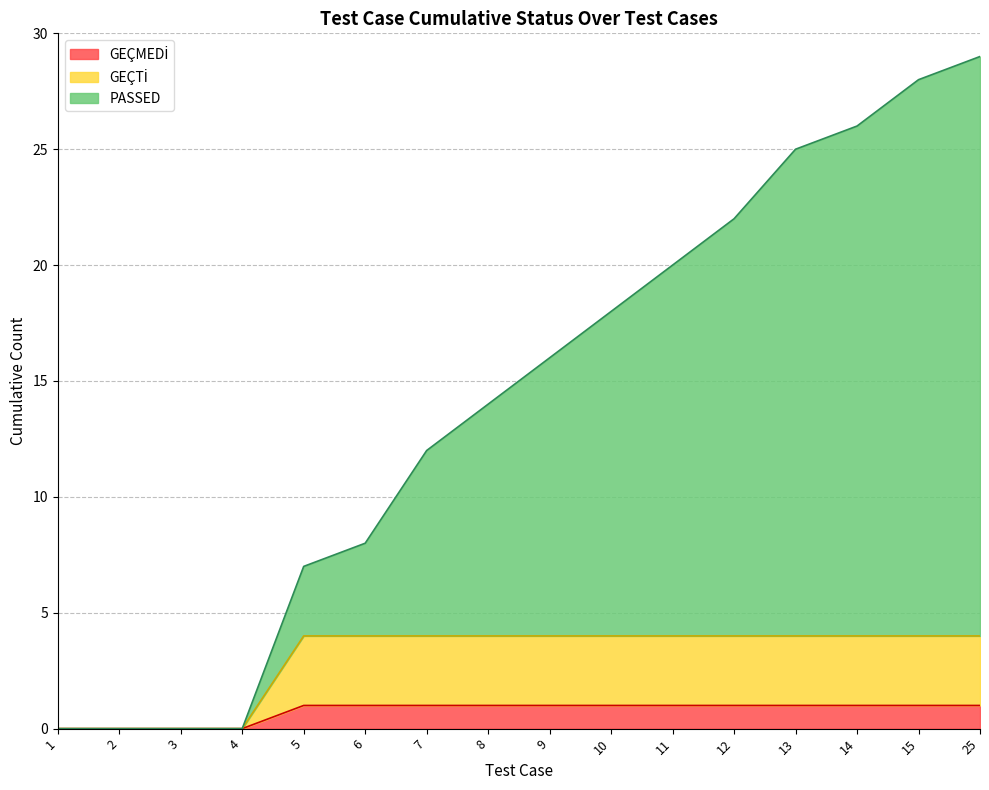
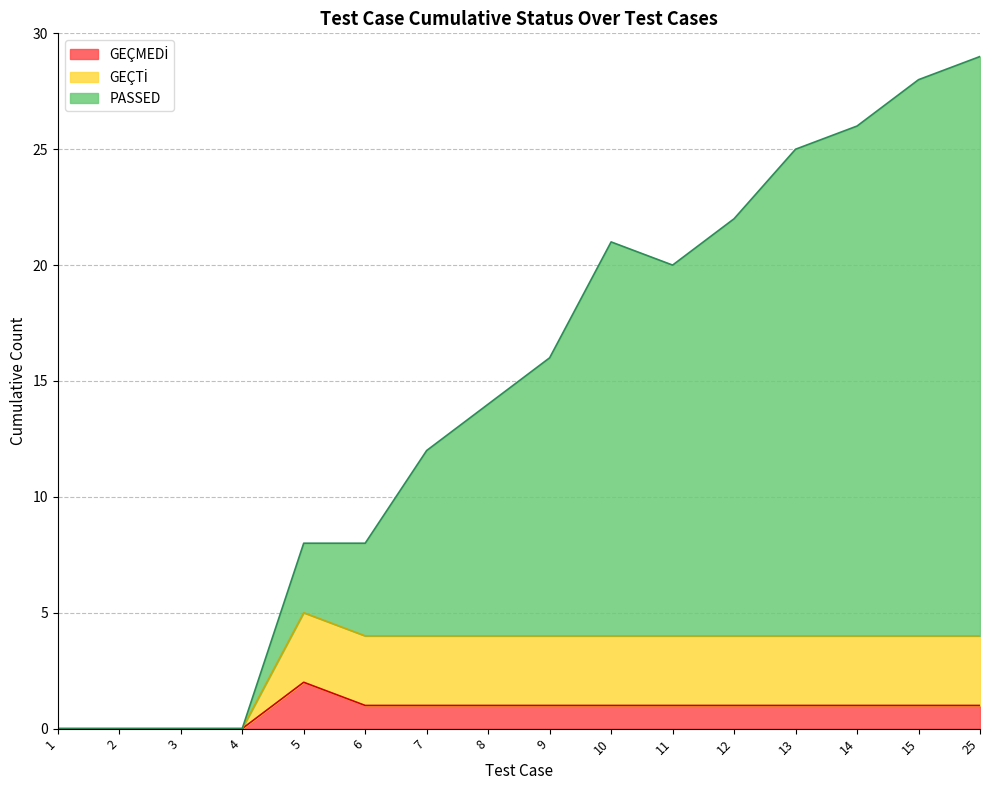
  {
    "GEÇMEDİ": {
-     "5": 1,
+     "5": 2,
      "6": 1,
      "7": 1,
      "8": 1,
      "9": 1,
      "10": 1,
      "11": 1,
      "12": 1,
      "13": 1,
      "14": 1,
      "15": 1,
      "25": 1
    },
    "GEÇTİ": {
      "6": 4,
      "7": 4,
      "8": 4,
      "9": 4,
      "10": 4,
      "11": 4,
      "12": 4,
      "13": 4,
      "14": 4,
      "15": 4,
      "25": 4
    },
    "PASSED": {
      "5": 3,
      "6": 4,
      "7": 8,
      "8": 10,
      "9": 12,
-     "10": 14,
+     "10": 17,
      "11": 16,
      "12": 18,
      "13": 21,
      "14": 22,
      "15": 24,
      "25": 25
    }
  }
